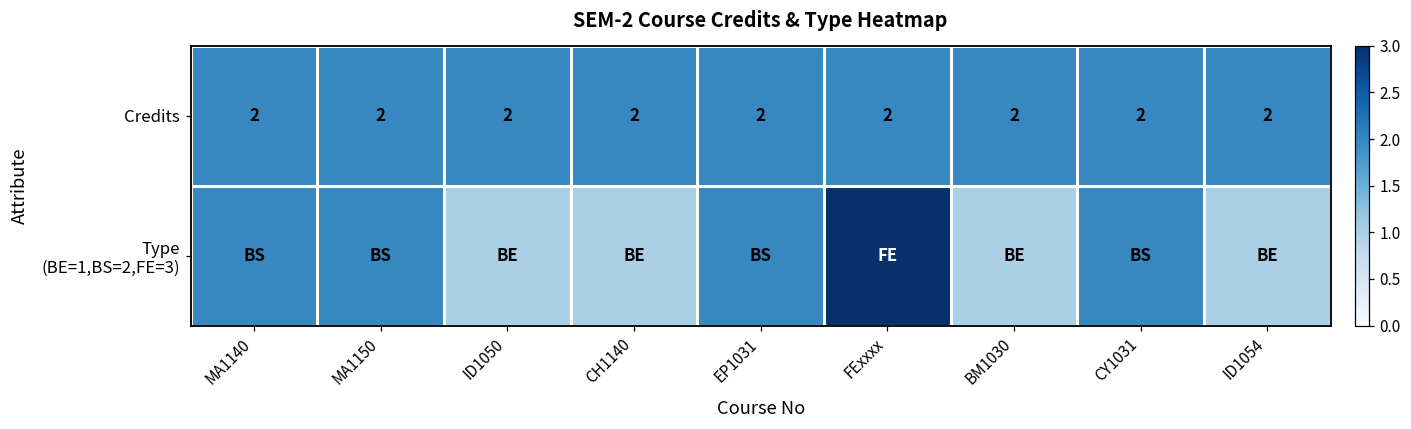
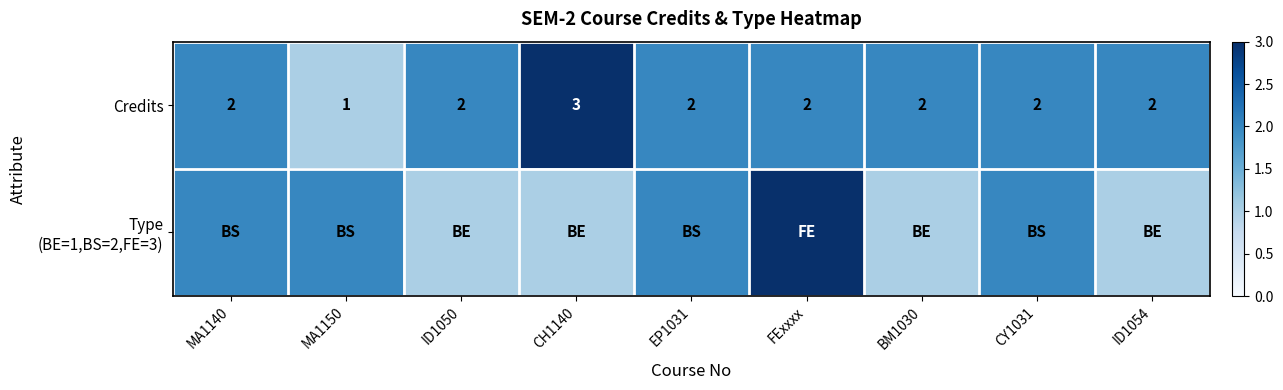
  {
    "Credits": {
      "MA1140": 2,
-     "MA1150": 2,
+     "MA1150": 1,
      "ID1050": 2,
-     "CH1140": 2,
+     "CH1140": 3,
      "EP1031": 2,
      "FExxxx": 2,
      "BM1030": 2,
      "CY1031": 2,
      "ID1054": 2
    }
  }
